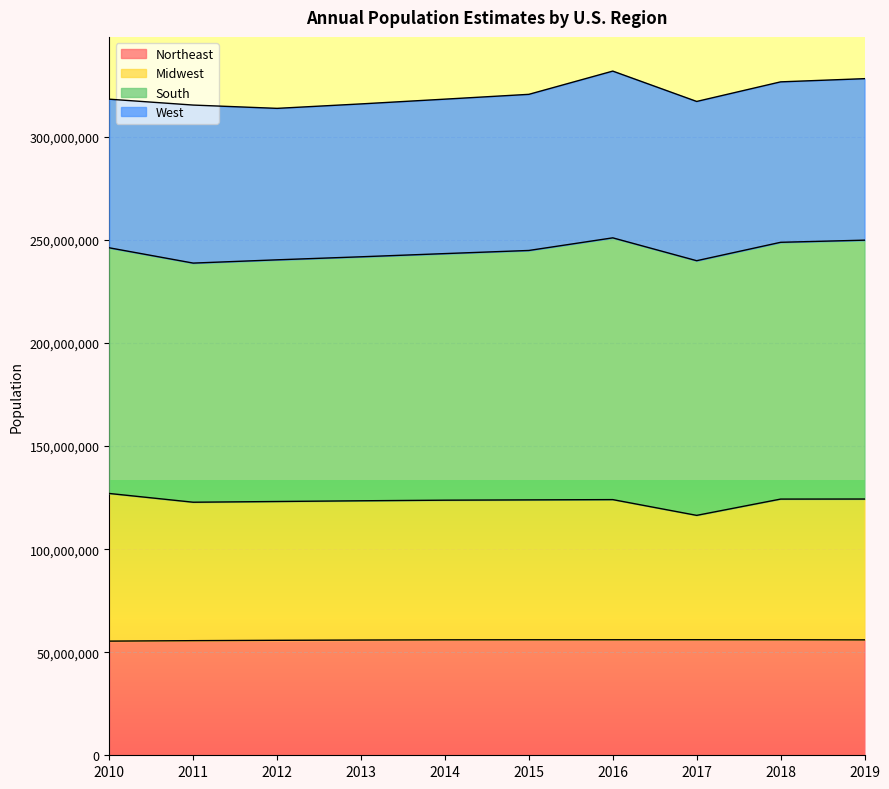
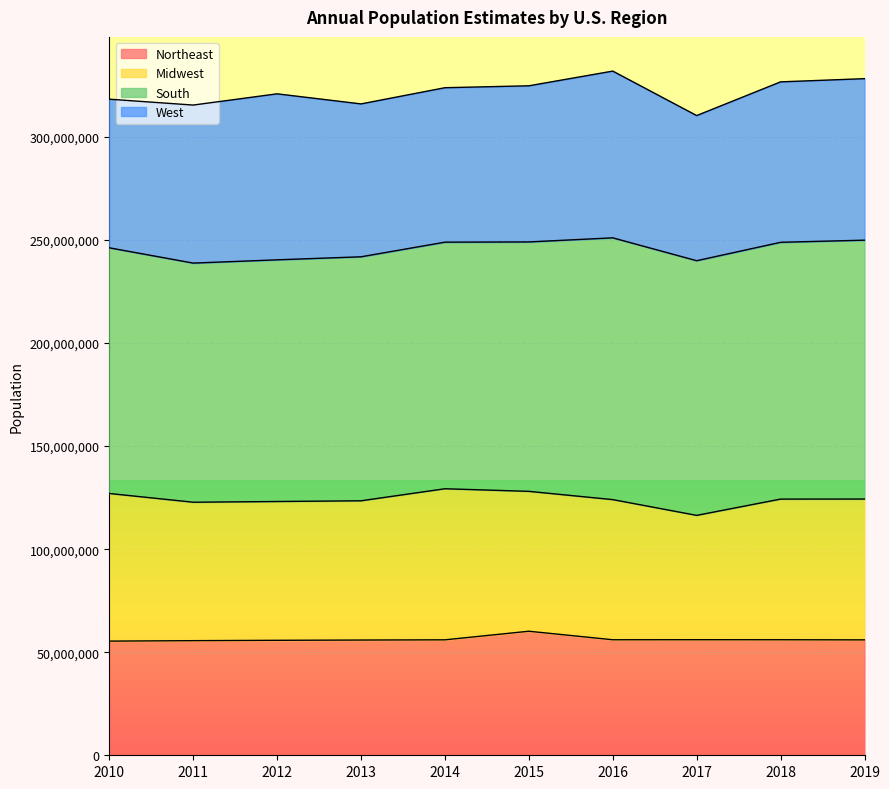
  {
    "Northeast": {
      "2010": "55,000,000",
      "2011": "56,000,000",
      "2012": "56,000,000",
      "2013": "56,000,000",
      "2014": "56,000,000",
-     "2015": "56,000,000",
+     "2015": "60,000,000",
      "2016": "56,000,000",
      "2017": "56,000,000",
      "2018": "56,000,000",
      "2019": "56,000,000"
    },
    "Midwest": {
      "2010": "72,000,000",
      "2011": "67,000,000",
      "2012": "67,000,000",
      "2013": "68,000,000",
-     "2014": "68,000,000",
+     "2014": "73,000,000",
      "2015": "68,000,000",
      "2016": "68,000,000",
      "2017": "60,000,000",
      "2018": "68,000,000",
      "2019": "68,000,000"
    },
    "South": {
      "2010": "119,000,000",
      "2011": "116,000,000",
      "2012": "117,000,000",
      "2013": "118,000,000",
      "2014": "120,000,000",
      "2015": "121,000,000",
      "2016": "127,000,000",
      "2017": "124,000,000",
      "2018": "125,000,000",
      "2019": "126,000,000"
    },
    "West": {
      "2010": "72,000,000",
-     "2012": "73,000,000",
+     "2012": "81,000,000",
      "2013": "74,000,000",
      "2014": "75,000,000",
      "2015": "76,000,000",
      "2016": "81,000,000",
-     "2017": "77,000,000",
+     "2017": "70,000,000",
      "2018": "78,000,000",
      "2019": "78,000,000"
    }
  }
